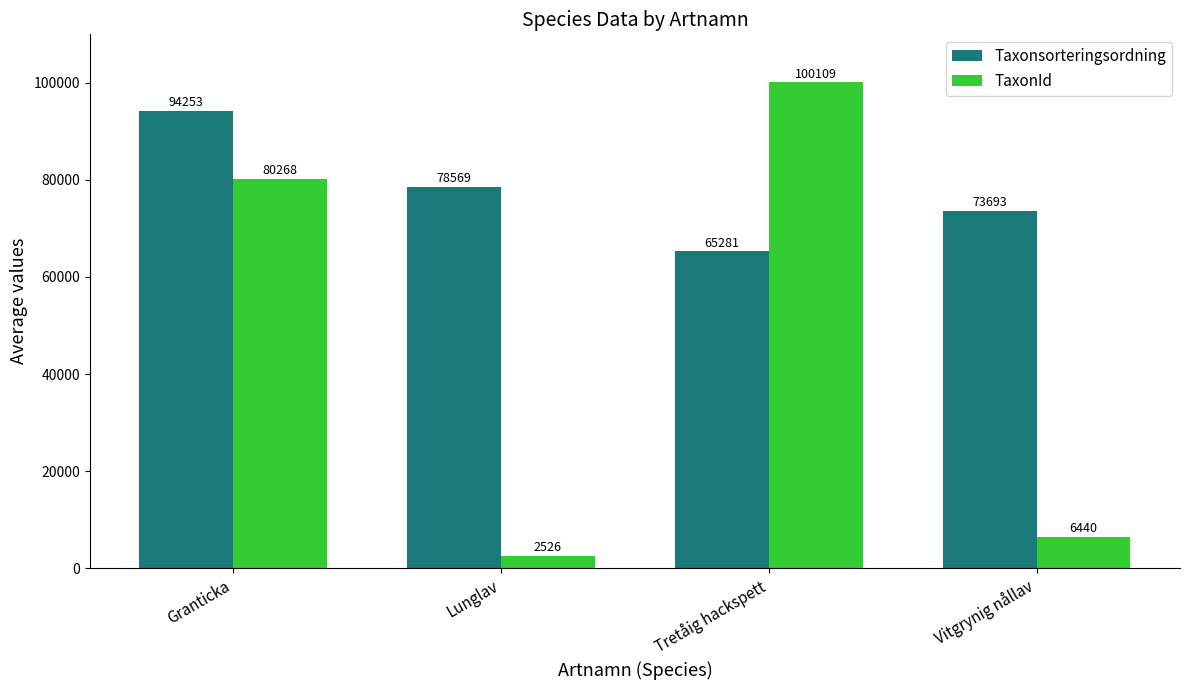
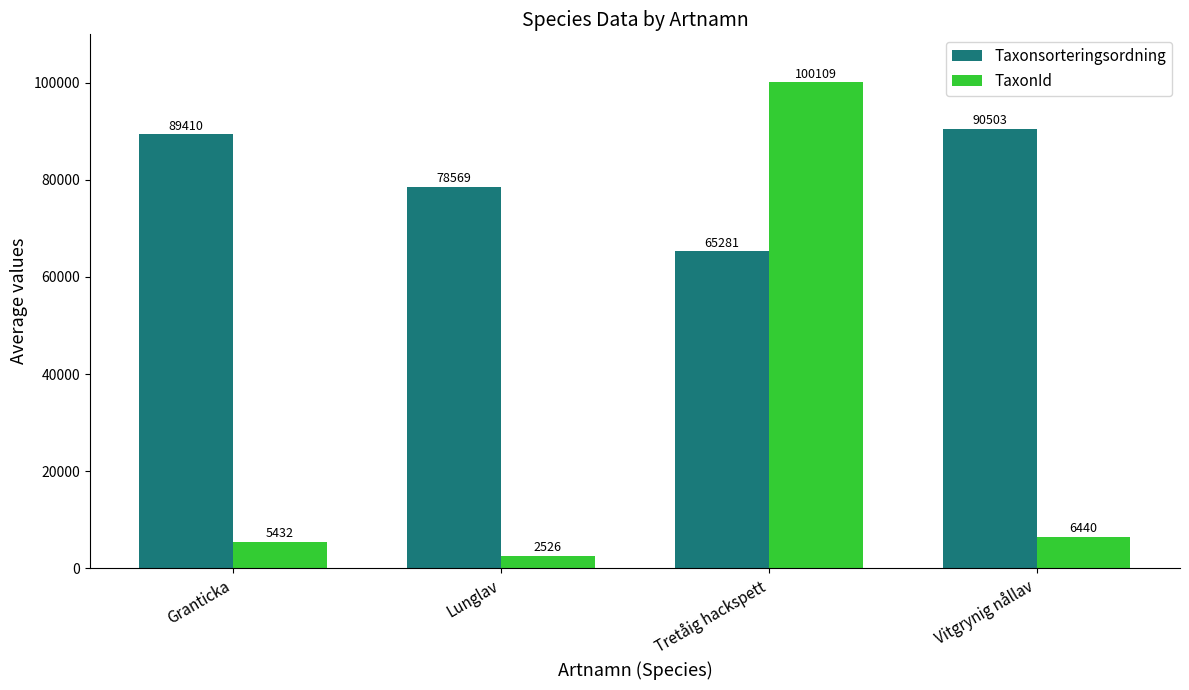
  {
    "Taxonsorteringsordning": {
-     "Granticka": 94253,
+     "Granticka": 89410,
      "Lunglav": 78569,
      "Tretåig hackspett": 65281,
-     "Vitgrynig nållav": 73693
+     "Vitgrynig nållav": 90503
    },
    "TaxonId": {
-     "Granticka": 80268,
+     "Granticka": 5432,
      "Lunglav": 2526,
      "Tretåig hackspett": 100109,
      "Vitgrynig nållav": 6440
    }
  }
